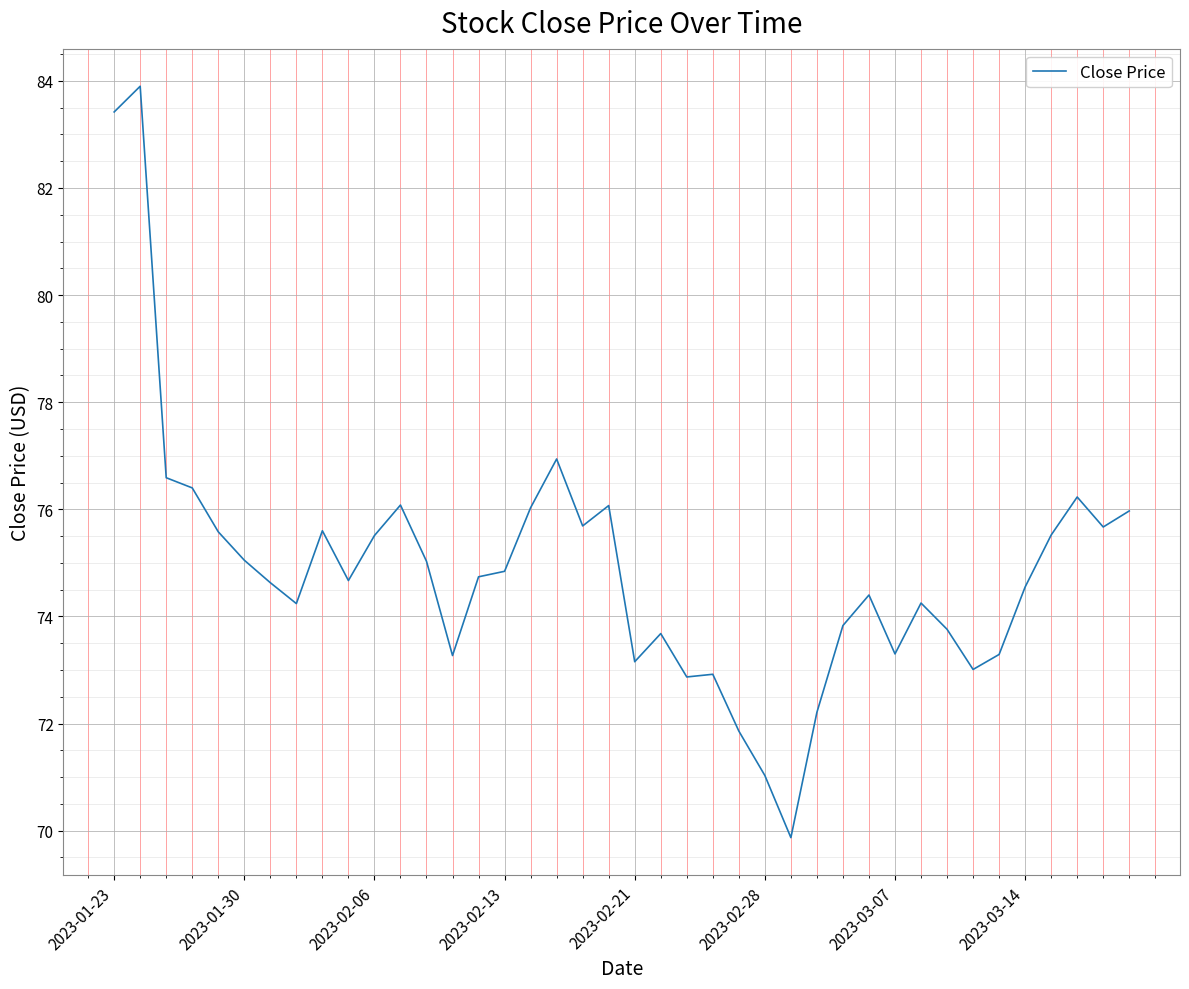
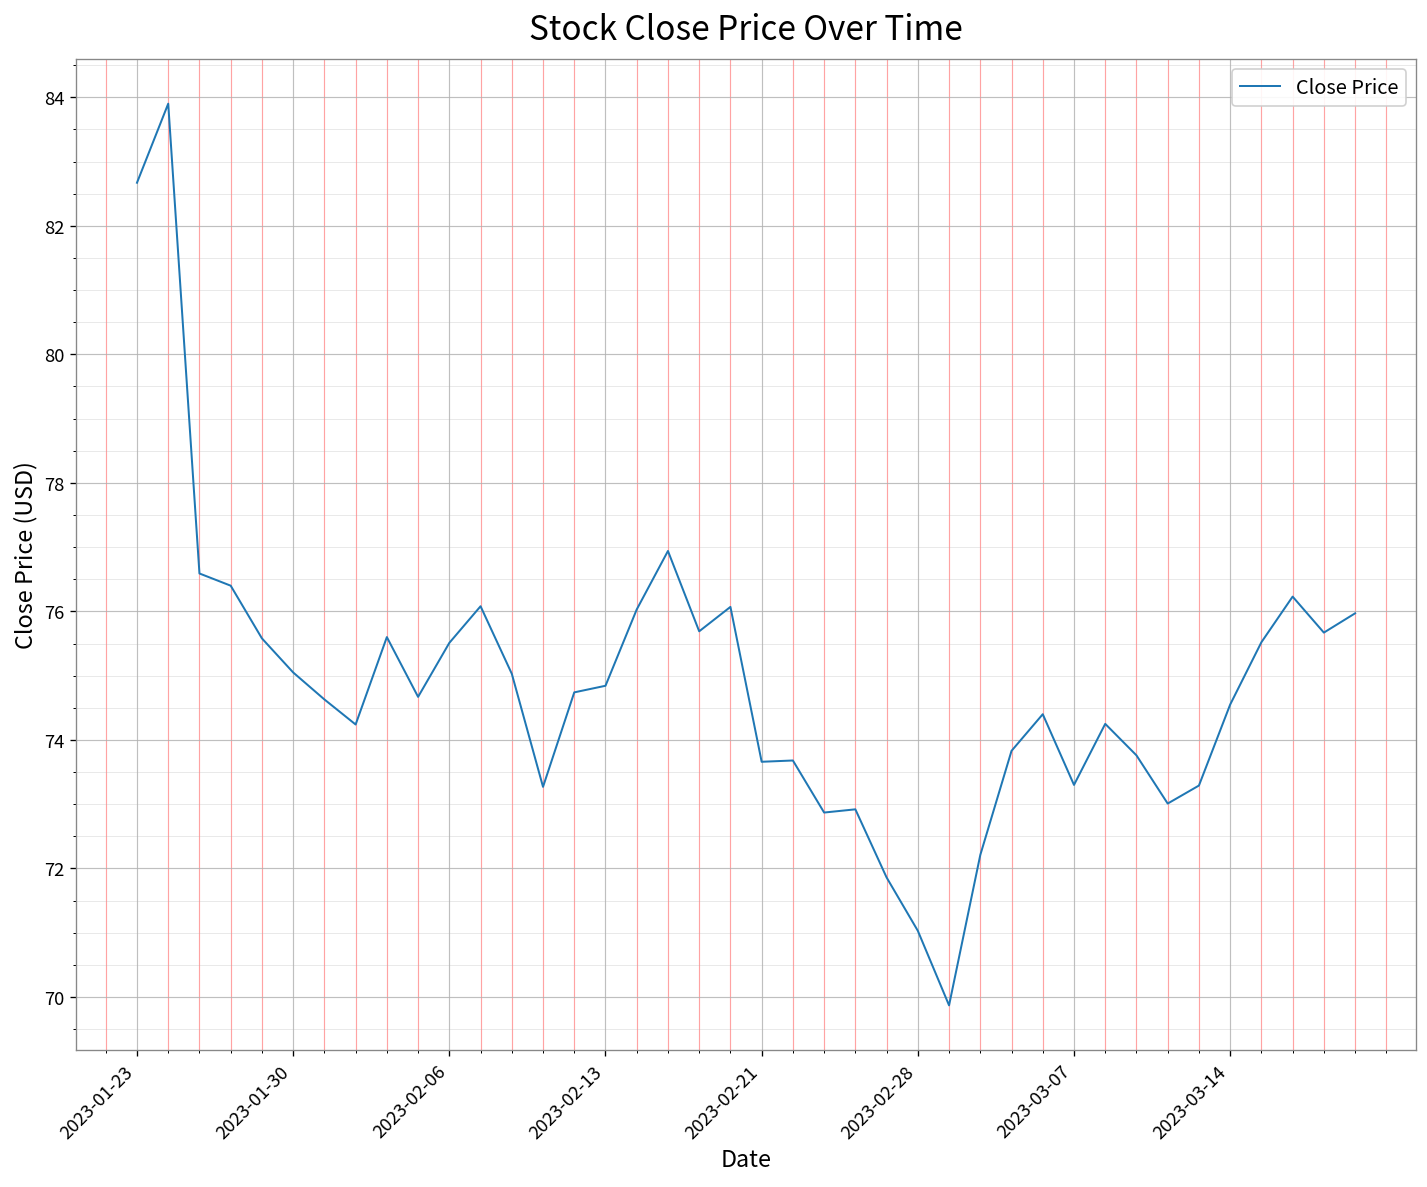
  {
-   "2023-01-23": 83.4,
+   "2023-01-23": 82.7,
    "2023-01-30": 75.1,
    "2023-02-06": 75.5,
    "2023-02-13": 74.8,
-   "2023-02-21": 73.2,
+   "2023-02-21": 73.7,
    "2023-02-28": 71.0,
    "2023-03-07": 73.3,
    "2023-03-14": 74.6
  }
